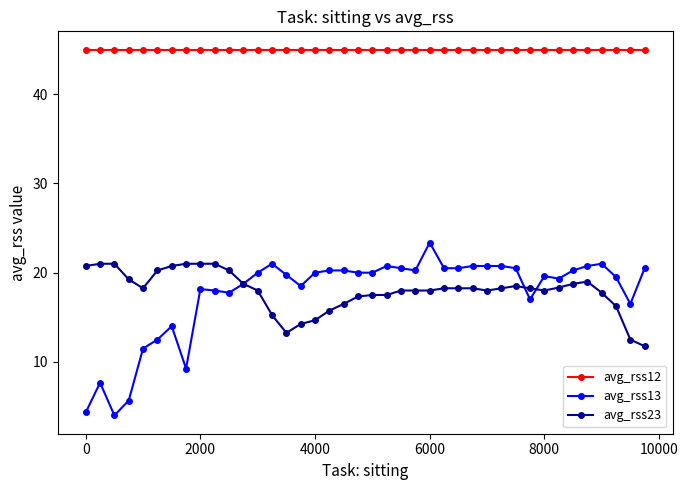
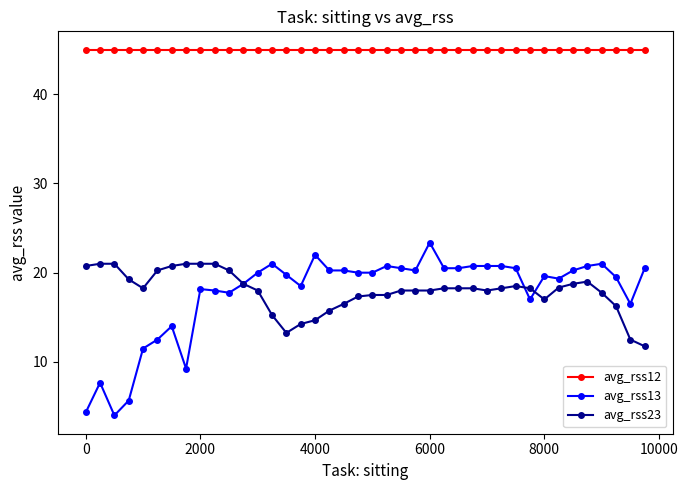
  {
    "avg_rss12": {
      "0": 45,
      "2000": 45,
      "4000": 45,
      "6000": 45,
      "8000": 45
    },
    "avg_rss13": {
      "0": 4,
      "2000": 18,
-     "4000": 20,
+     "4000": 22,
      "6000": 23,
      "8000": 20
    },
    "avg_rss23": {
      "0": 21,
      "2000": 21,
      "4000": 15,
      "6000": 18,
-     "8000": 18
+     "8000": 17
    }
  }
